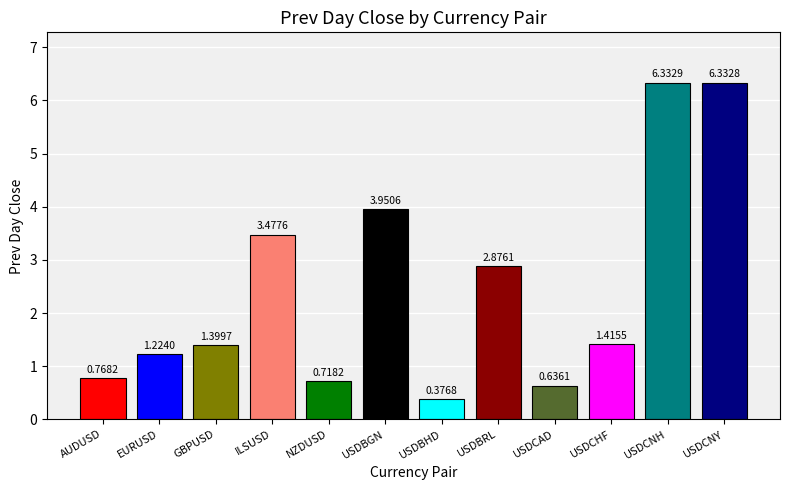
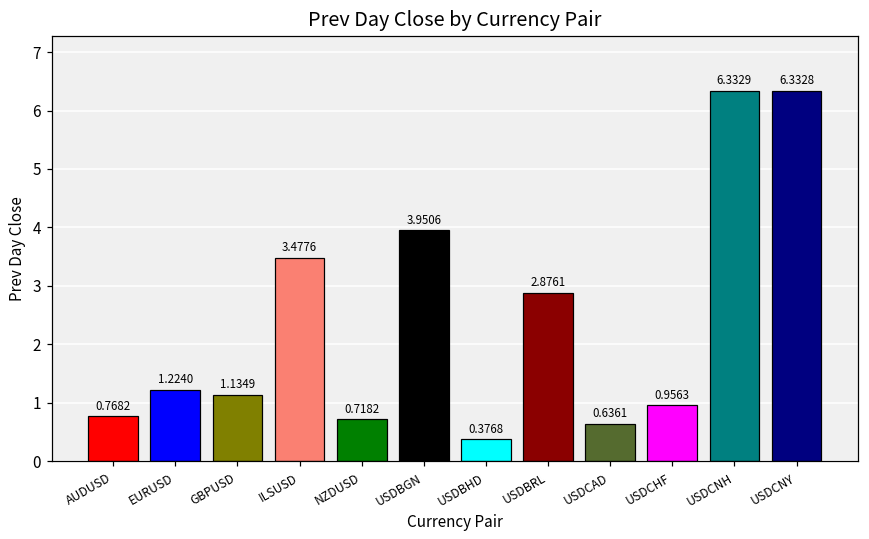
  {
    "AUDUSD": 0.7682,
    "EURUSD": 1.2240,
-   "GBPUSD": 1.3997,
+   "GBPUSD": 1.1349,
    "ILSUSD": 3.4776,
    "NZDUSD": 0.7182,
    "USDBGN": 3.9506,
    "USDBHD": 0.3768,
    "USDBRL": 2.8761,
    "USDCAD": 0.6361,
-   "USDCHF": 1.4155,
+   "USDCHF": 0.9563,
    "USDCNH": 6.3329,
    "USDCNY": 6.3328
  }
